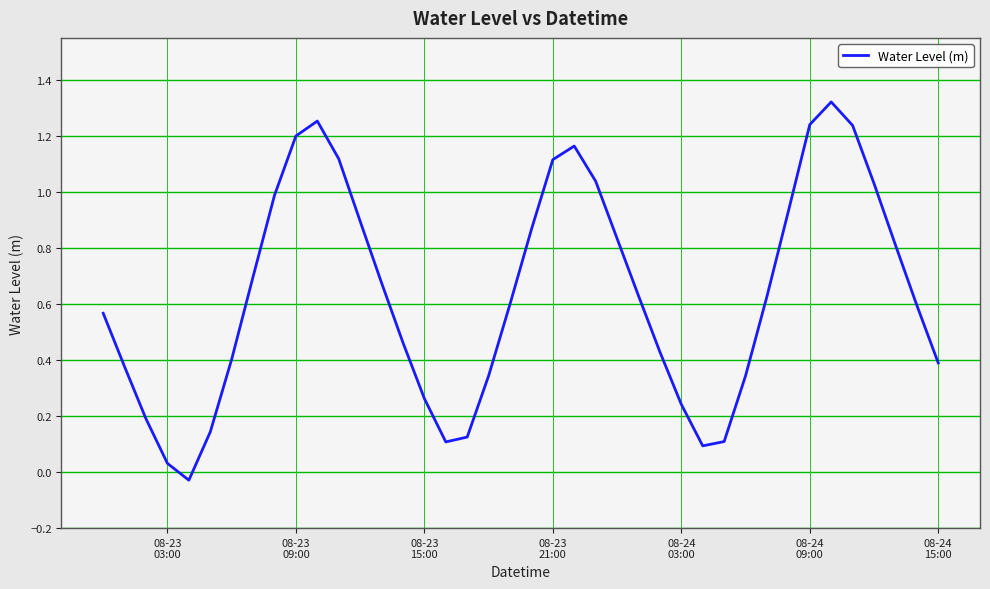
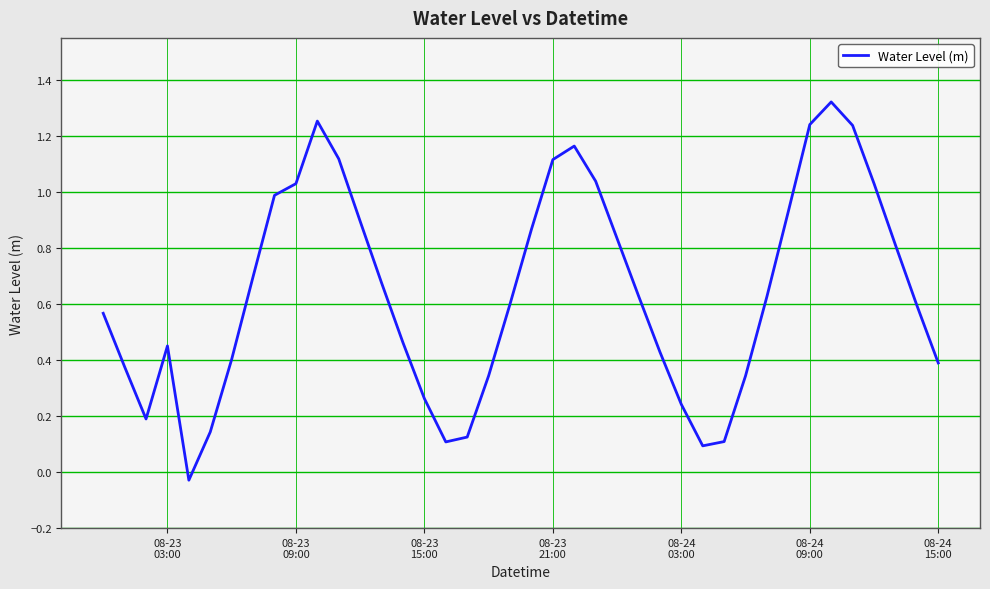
  {
-   "08-23 03:00": 0.03,
-   "08-23 09:00": 1.20,
+   "08-23 03:00": 0.45,
+   "08-23 09:00": 1.03,
    "08-23 15:00": 0.26,
    "08-23 21:00": 1.12,
    "08-24 03:00": 0.24,
    "08-24 09:00": 1.24,
    "08-24 15:00": 0.39
  }
